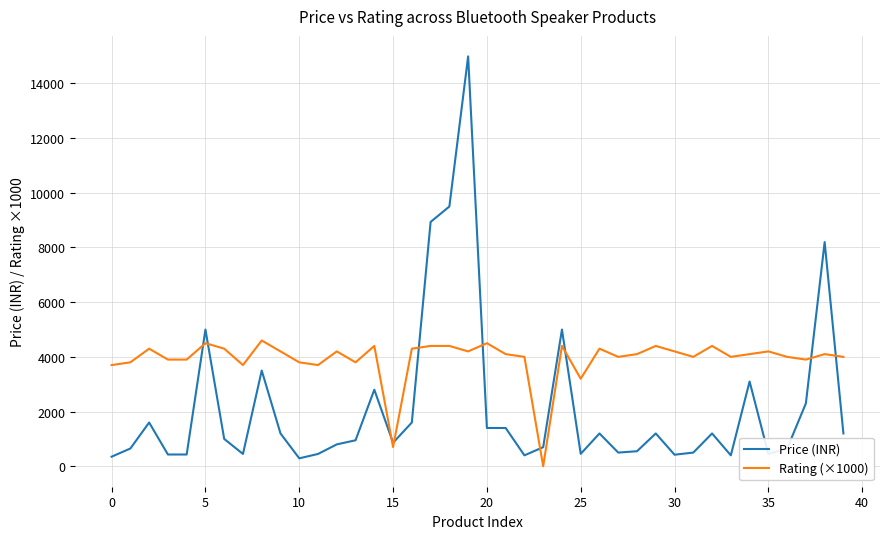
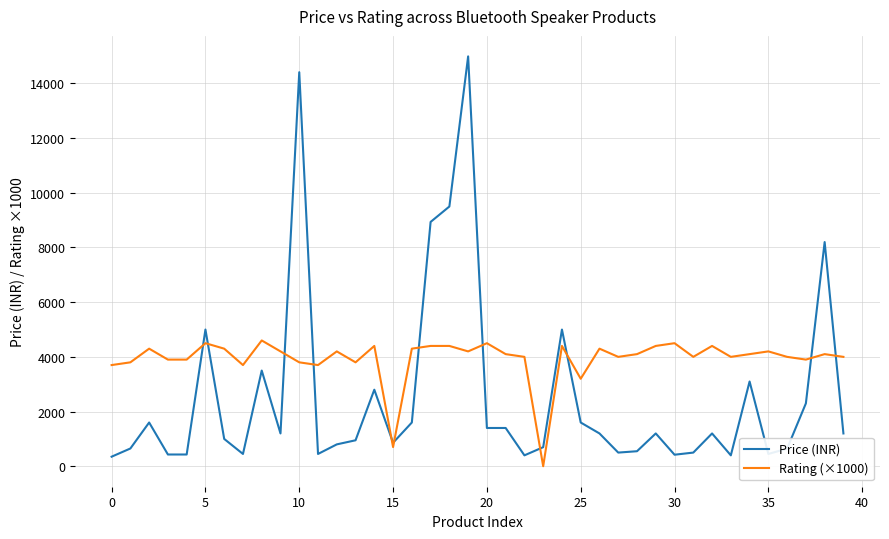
  {
    "Price (INR)": {
      "0": 300,
      "5": 5000,
-     "10": 300,
+     "10": 14400,
      "15": 900,
      "20": 1400,
-     "25": 500,
+     "25": 1600,
      "30": 400
    },
    "Rating (×1000)": {
      "0": 3700,
      "5": 4500,
      "10": 3800,
      "15": 700,
      "20": 4500,
      "25": 3200,
-     "30": 4200,
+     "30": 4500,
      "35": 4200
    }
  }
